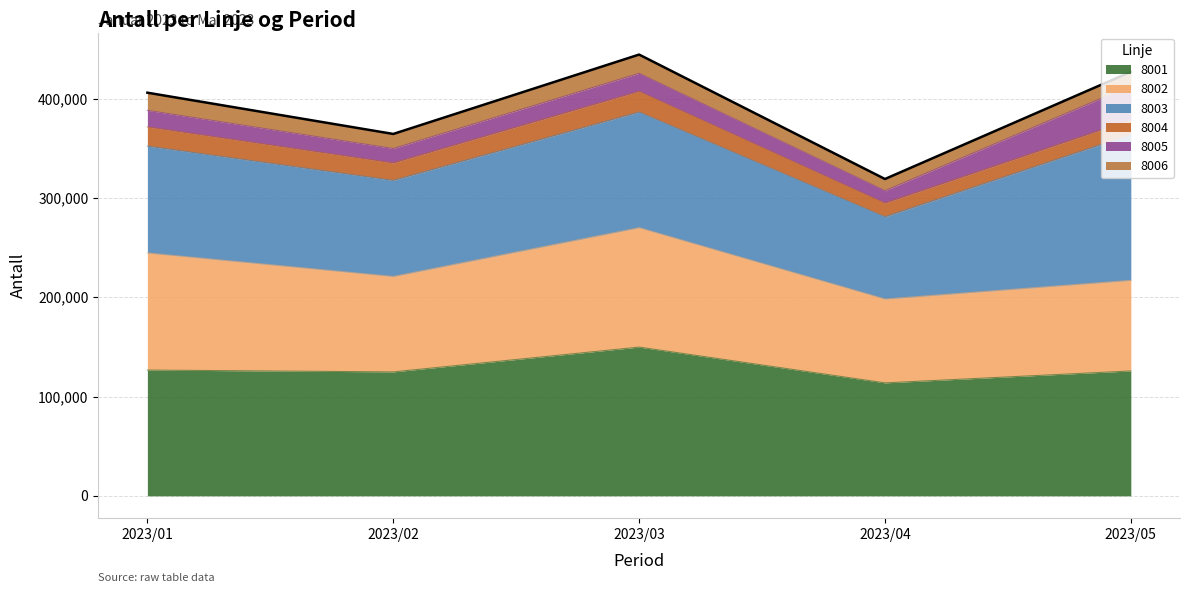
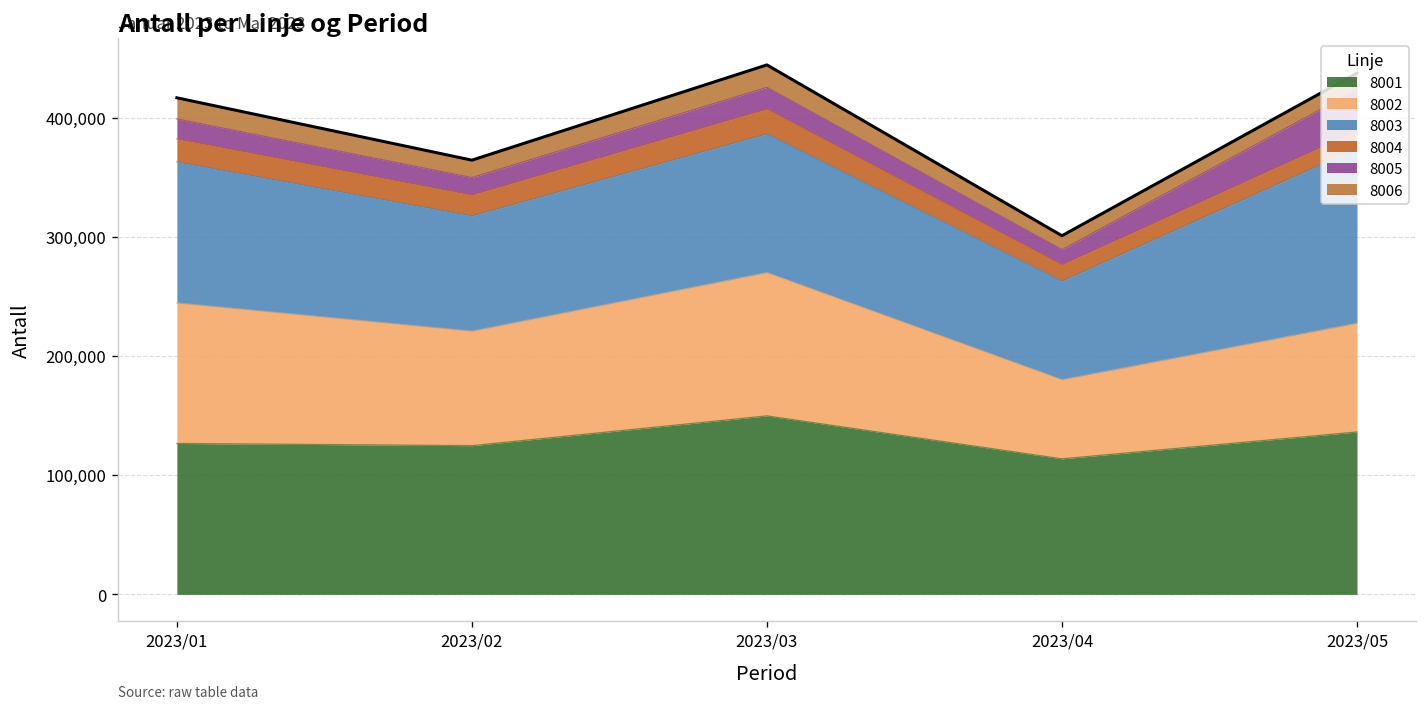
  {
    "8001": {
      "2023/01": "130,000",
      "2023/02": "120,000",
      "2023/03": "150,000",
      "2023/04": "110,000",
-     "2023/05": "130,000"
+     "2023/05": "140,000"
    },
    "8002": {
      "2023/01": "120,000",
      "2023/02": "100,000",
      "2023/03": "120,000",
-     "2023/04": "80,000",
+     "2023/04": "70,000",
      "2023/05": "90,000"
    },
    "8003": {
-     "2023/01": "110,000",
+     "2023/01": "120,000",
      "2023/02": "100,000",
      "2023/03": "120,000",
      "2023/04": "80,000"
    },
    "8005": {
      "2023/01": "20,000",
      "2023/02": "10,000",
      "2023/03": "20,000",
      "2023/04": "10,000"
    }
  }
